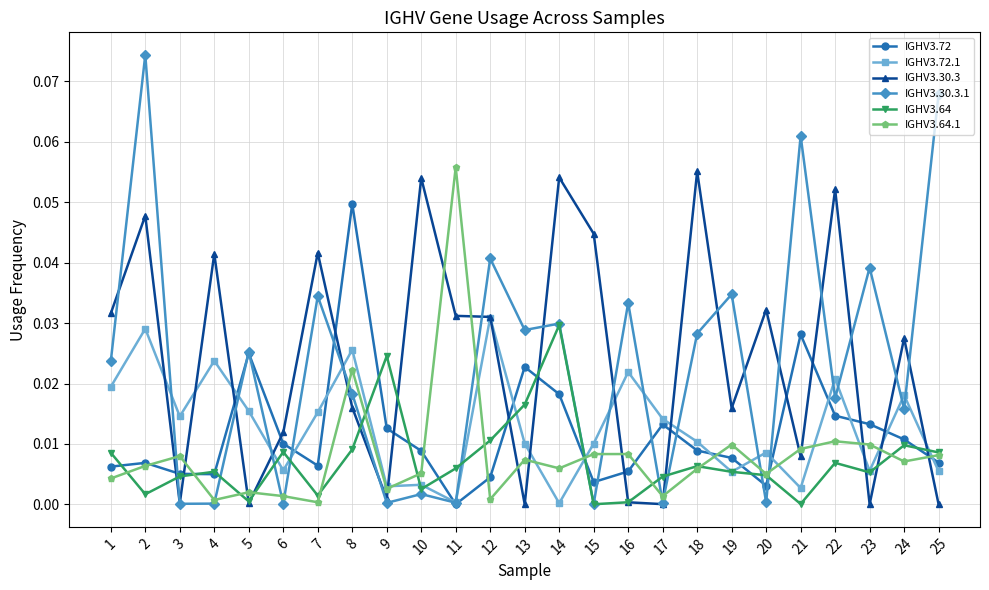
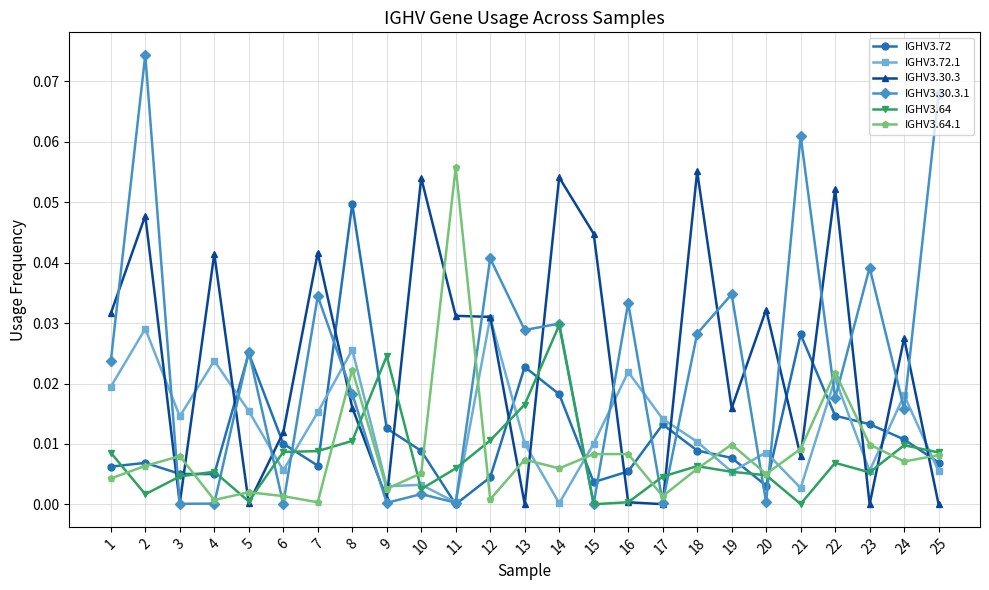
  {
    "IGHV3.30.3": {
      "1": 0.032,
      "2": 0.048,
      "4": 0.041,
      "6": 0.012,
      "7": 0.042,
      "8": 0.016,
      "9": 0.001,
      "10": 0.054,
      "11": 0.031,
      "13": 0.000,
      "14": 0.054,
      "15": 0.045,
      "18": 0.055,
      "19": 0.016,
      "20": 0.032,
      "21": 0.008,
      "22": 0.052,
      "23": 0.000,
      "24": 0.028,
      "25": 0.000
    },
    "IGHV3.64": {
      "1": 0.009,
      "2": 0.002,
      "6": 0.009,
-     "7": 0.001,
-     "8": 0.009,
+     "7": 0.009,
+     "8": 0.011,
      "9": 0.025,
      "10": 0.003,
      "11": 0.006,
      "12": 0.011,
      "13": 0.017,
      "17": 0.005,
      "18": 0.006,
      "21": 0.000,
      "22": 0.007,
      "24": 0.010,
      "25": 0.009
    },
    "IGHV3.64.1": {
      "1": 0.004,
      "2": 0.006,
      "3": 0.008,
      "4": 0.001,
      "5": 0.002,
      "6": 0.001,
      "7": 0.000,
      "8": 0.022,
      "10": 0.005,
      "11": 0.056,
      "12": 0.001,
      "13": 0.007,
      "14": 0.006,
      "15": 0.008,
      "16": 0.008,
      "17": 0.001,
      "18": 0.006,
      "19": 0.010,
      "21": 0.009,
-     "22": 0.010,
+     "22": 0.022,
      "23": 0.010,
      "24": 0.007,
      "25": 0.008
    }
  }
